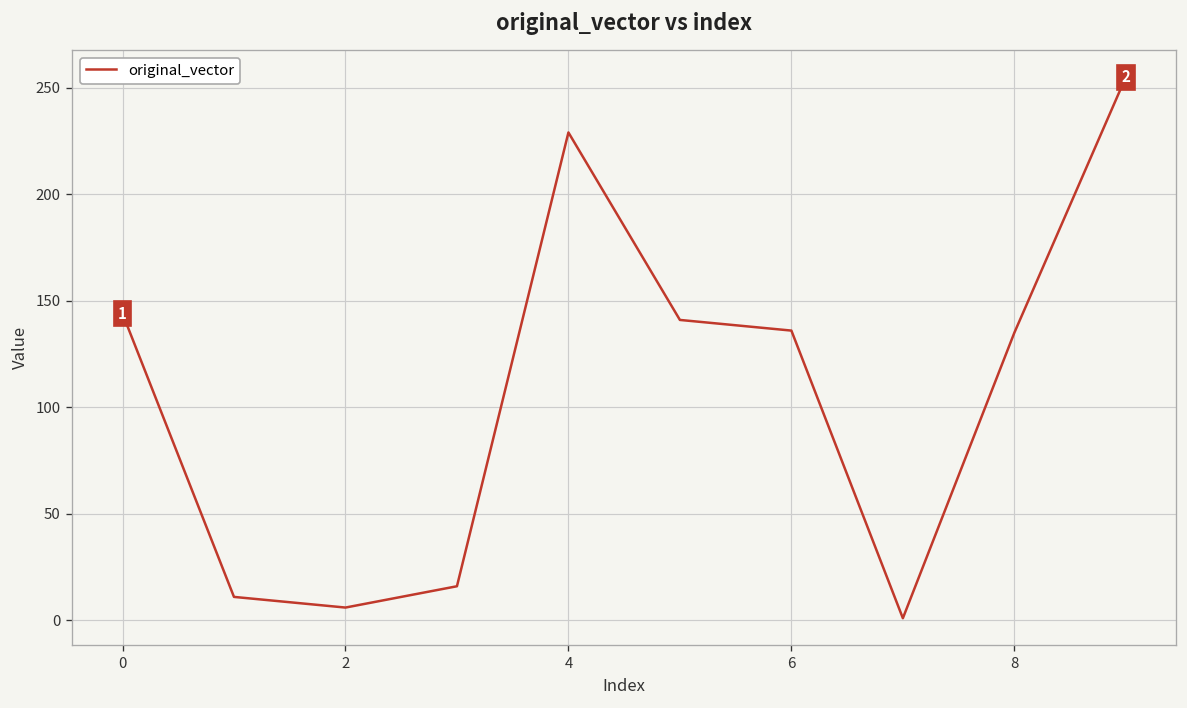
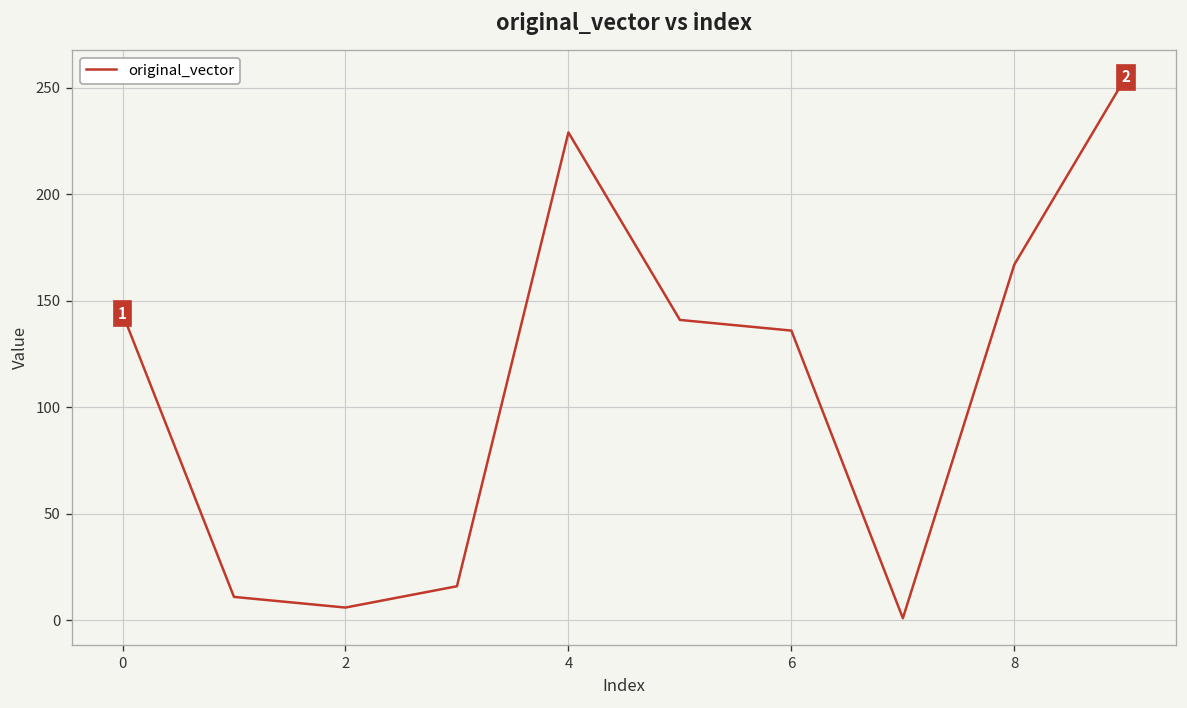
  {
    "2": 6,
    "4": 229,
    "6": 136,
-   "8": 135
+   "8": 167
  }
